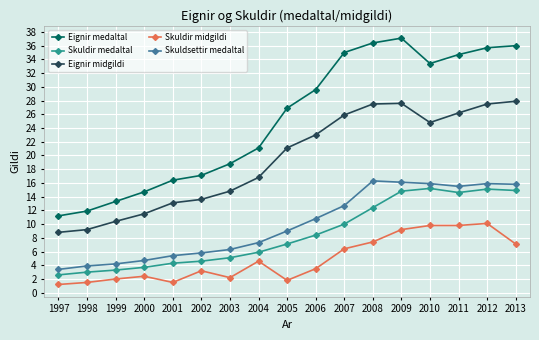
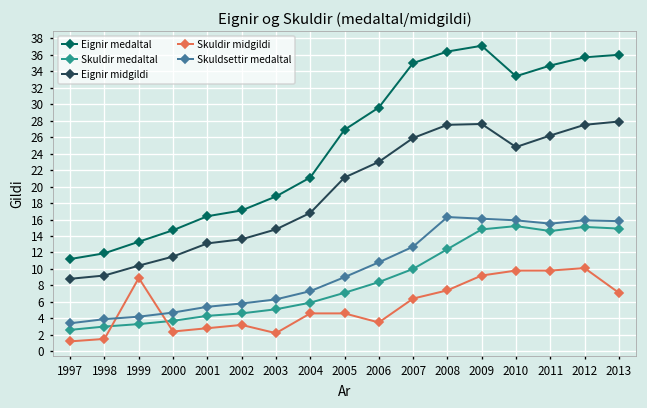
  {
    "Skuldir midgildi": {
      "1997": 1,
      "1998": 2,
-     "1999": 2,
+     "1999": 9,
      "2000": 2,
-     "2001": 2,
+     "2001": 3,
      "2002": 3,
      "2003": 2,
      "2004": 5,
-     "2005": 2,
+     "2005": 5,
      "2006": 4,
      "2007": 6,
      "2008": 7,
      "2009": 9,
      "2010": 10,
      "2011": 10,
      "2012": 10,
      "2013": 7
    }
  }
